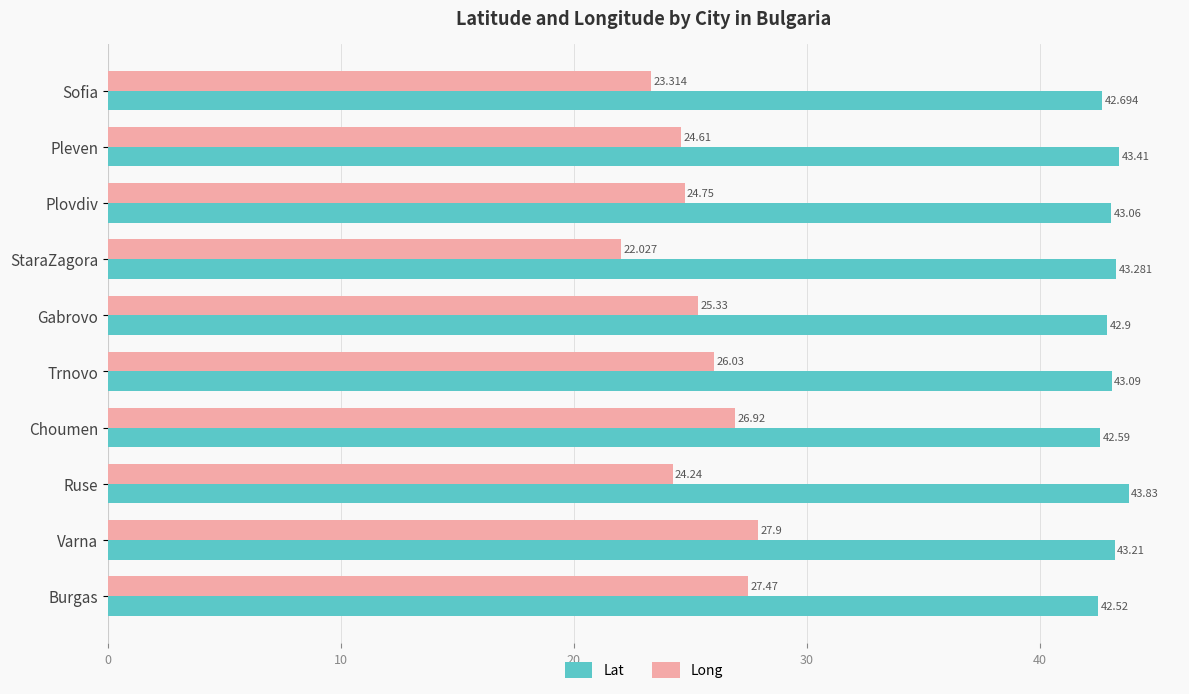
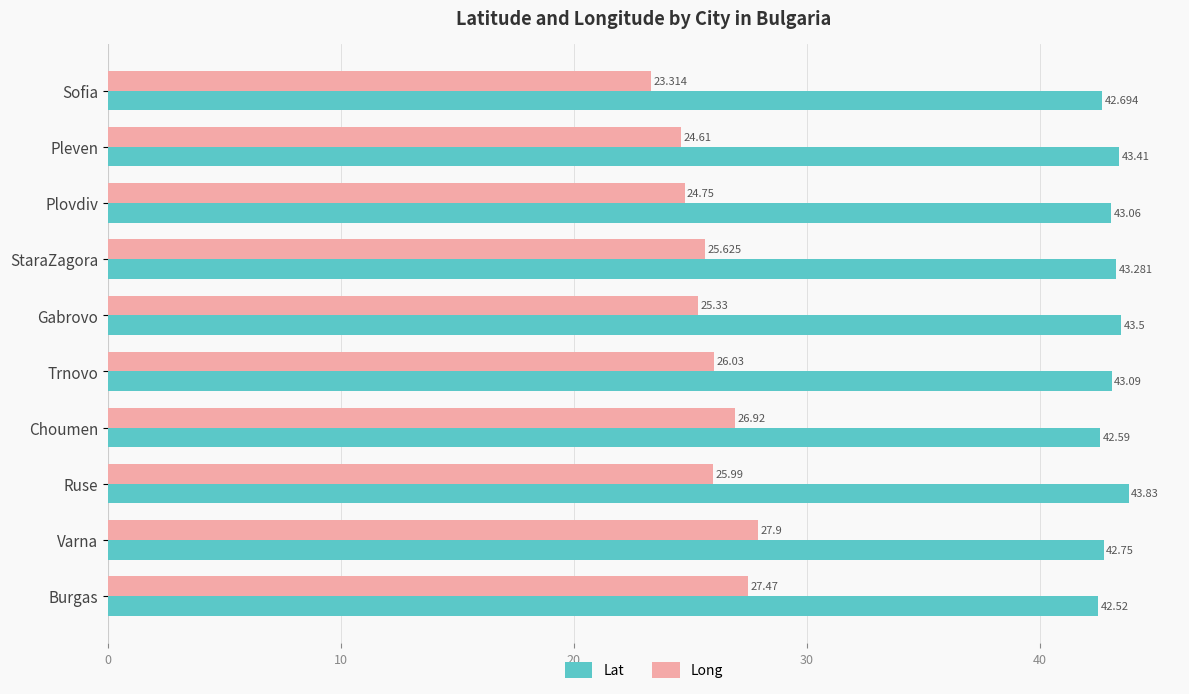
  {
    "Lat": {
      "Sofia": 42.694,
      "Pleven": 43.41,
      "Plovdiv": 43.06,
      "StaraZagora": 43.281,
-     "Gabrovo": 42.9,
+     "Gabrovo": 43.5,
      "Trnovo": 43.09,
      "Choumen": 42.59,
      "Ruse": 43.83,
-     "Varna": 43.21,
+     "Varna": 42.75,
      "Burgas": 42.52
    },
    "Long": {
      "Sofia": 23.314,
      "Pleven": 24.61,
      "Plovdiv": 24.75,
-     "StaraZagora": 22.027,
+     "StaraZagora": 25.625,
      "Gabrovo": 25.33,
      "Trnovo": 26.03,
      "Choumen": 26.92,
-     "Ruse": 24.24,
+     "Ruse": 25.99,
      "Varna": 27.9,
      "Burgas": 27.47
    }
  }
